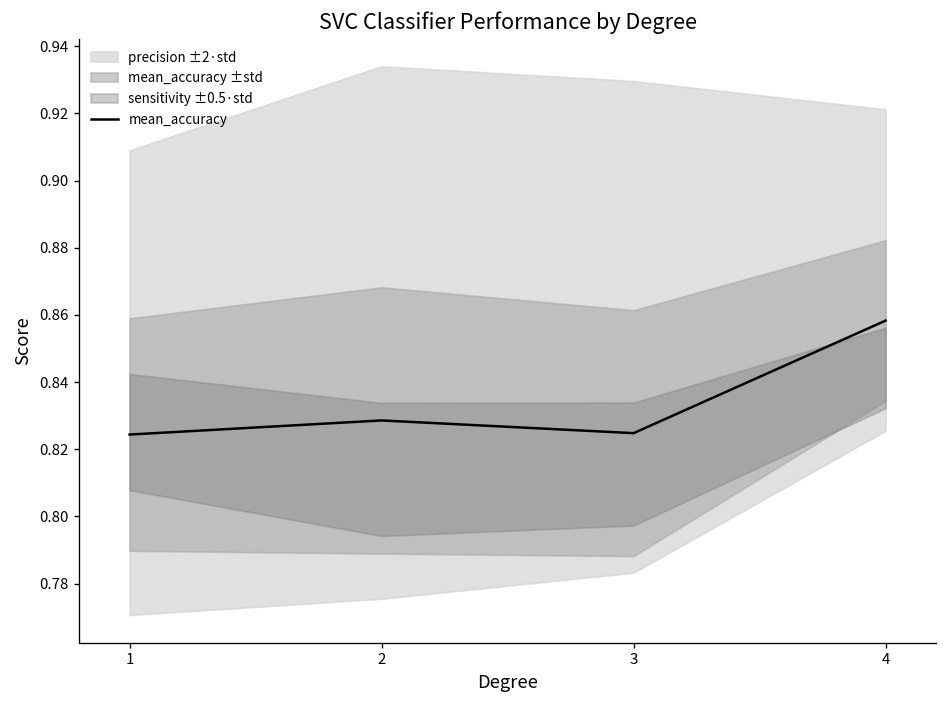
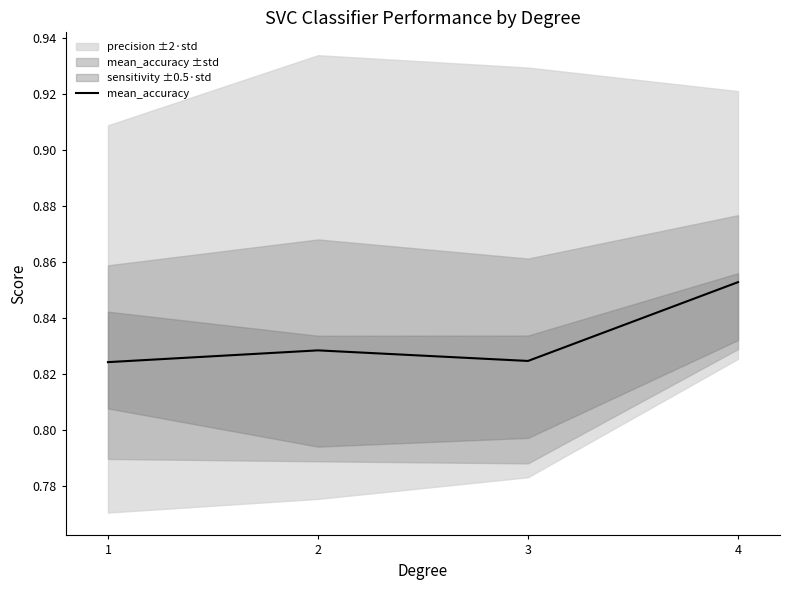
  {
    "mean_accuracy": {
      "1": 0.824,
      "2": 0.829,
      "3": 0.825,
-     "4": 0.858
+     "4": 0.853
    }
  }
